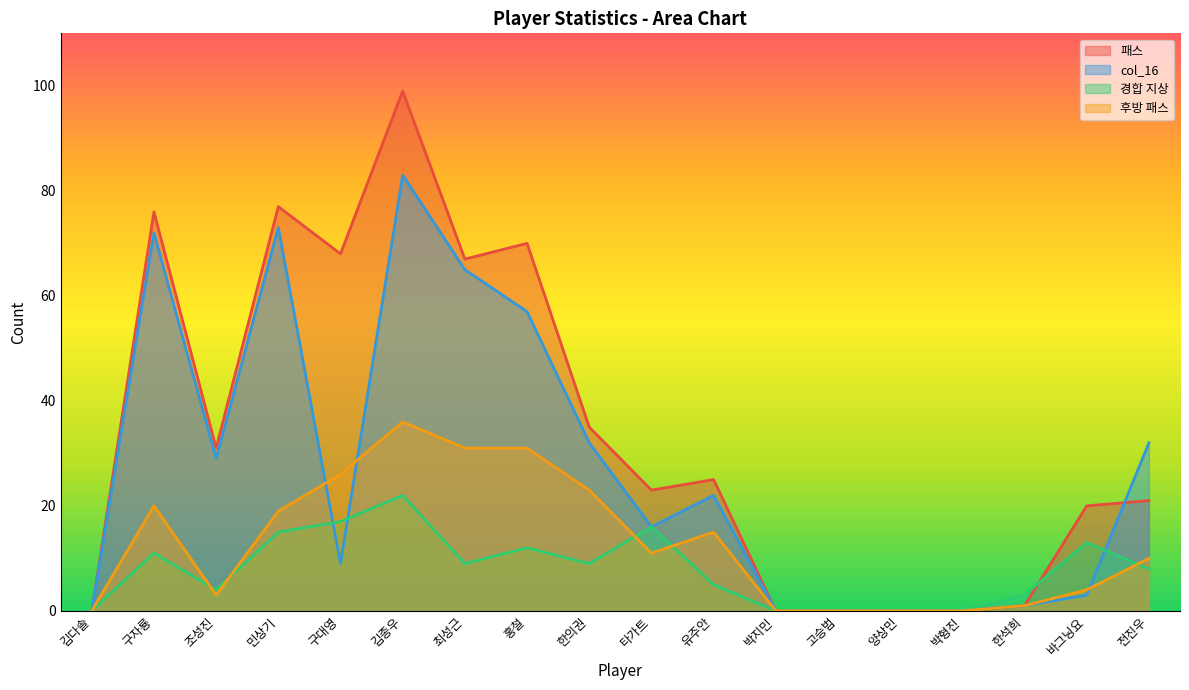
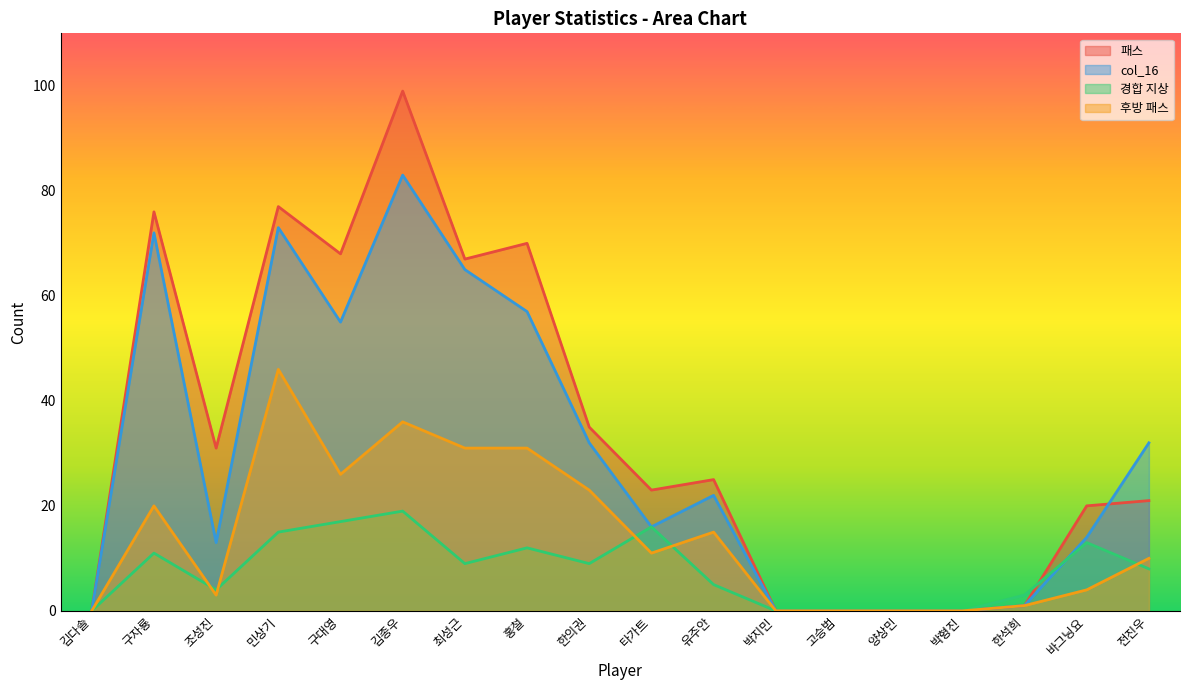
  {
    "패스": {
      "구자룡": 76,
      "조성진": 31,
      "민상기": 77,
      "구대영": 68,
      "김종우": 99,
      "최성근": 67,
      "홍철": 70,
      "한의권": 35,
      "타가트": 23,
      "유주안": 25,
      "바그닝요": 20,
      "전진우": 21
    },
    "col_16": {
      "구자룡": 72,
-     "조성진": 29,
+     "조성진": 13,
      "민상기": 73,
-     "구대영": 9,
+     "구대영": 55,
      "김종우": 83,
      "최성근": 65,
      "홍철": 57,
      "한의권": 32,
      "유주안": 22,
-     "바그닝요": 3,
+     "바그닝요": 14,
      "전진우": 32
    },
    "경합 지상": {
      "구자룡": 11,
      "조성진": 4,
      "민상기": 15,
      "구대영": 17,
-     "김종우": 22,
+     "김종우": 19,
      "최성근": 9,
      "홍철": 12,
      "한의권": 9,
      "유주안": 5,
      "한석희": 3,
      "바그닝요": 13,
      "전진우": 8
    },
    "후방 패스": {
      "구자룡": 20,
      "조성진": 3,
-     "민상기": 19,
+     "민상기": 46,
      "구대영": 26,
      "김종우": 36,
      "최성근": 31,
      "홍철": 31,
      "한의권": 23,
      "타가트": 11,
      "유주안": 15,
      "바그닝요": 4,
      "전진우": 10
    }
  }
